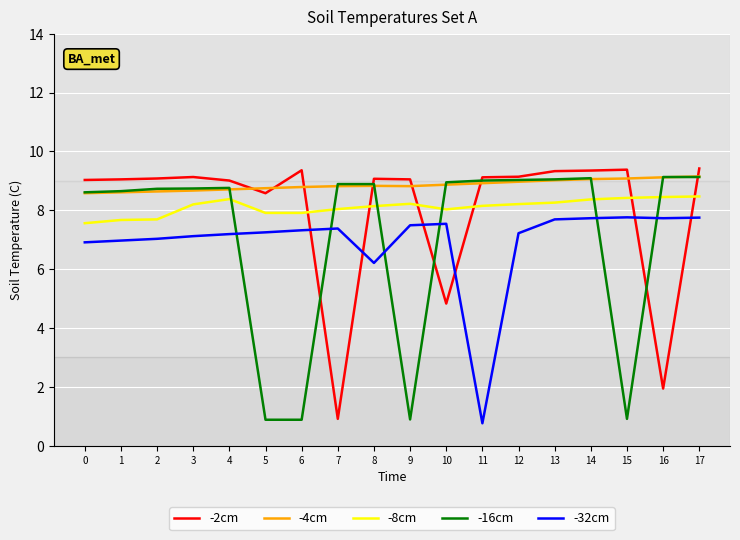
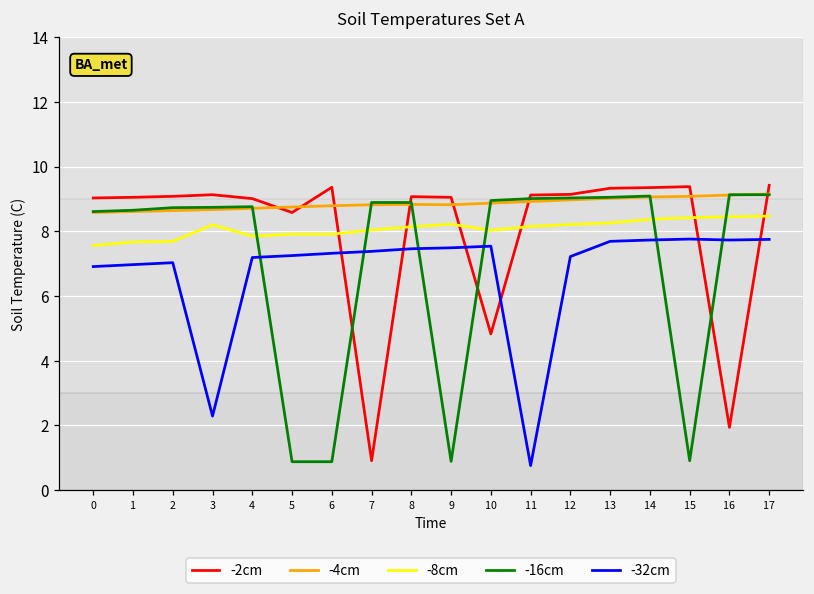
  {
    "-2cm": {
      "0": 9.0,
      "1": 9.1,
      "2": 9.1,
      "3": 9.1,
      "4": 9.0,
      "5": 8.6,
      "6": 9.4,
      "7": 0.9,
      "8": 9.1,
      "9": 9.1,
      "10": 4.8,
      "11": 9.1,
      "12": 9.1,
      "13": 9.3,
      "14": 9.4,
      "15": 9.4,
      "16": 1.9,
      "17": 9.4
    },
    "-4cm": {
      "2": 8.6,
      "5": 8.8,
      "6": 8.8,
      "9": 8.8,
      "11": 8.9,
      "15": 9.1
    },
    "-8cm": {
      "0": 7.6,
      "1": 7.7,
      "2": 7.7,
      "3": 8.2,
-     "4": 8.4,
+     "4": 7.9,
      "5": 7.9,
      "6": 7.9,
      "7": 8.0,
      "8": 8.1,
      "9": 8.2,
      "10": 8.0,
      "11": 8.2,
      "12": 8.2,
      "13": 8.3,
      "14": 8.4,
      "15": 8.4,
      "16": 8.5,
      "17": 8.5
    },
    "-16cm": {
      "2": 8.7,
      "5": 0.9,
      "6": 0.9,
      "9": 0.9,
      "11": 9.0,
      "15": 0.9
    },
    "-32cm": {
      "0": 6.9,
      "1": 7.0,
      "2": 7.0,
-     "3": 7.1,
+     "3": 2.3,
      "4": 7.2,
      "5": 7.3,
      "6": 7.3,
      "7": 7.4,
-     "8": 6.2,
+     "8": 7.5,
      "9": 7.5,
      "10": 7.5,
      "11": 0.8,
      "12": 7.2,
      "13": 7.7,
      "14": 7.7,
      "15": 7.8,
      "16": 7.7,
      "17": 7.8
    }
  }
